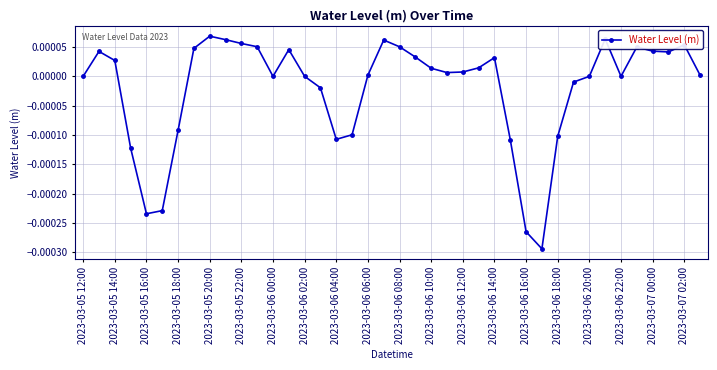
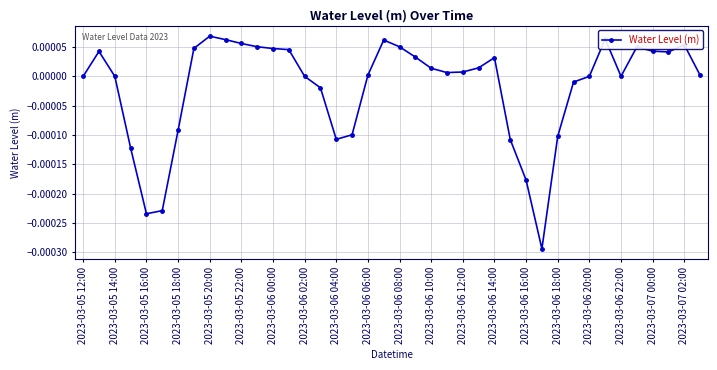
  {
    "2023-03-05 12:00": 0.00000,
-   "2023-03-05 14:00": 0.00003,
+   "2023-03-05 14:00": 0.00000,
    "2023-03-05 16:00": -0.00023,
    "2023-03-05 18:00": -0.00009,
    "2023-03-05 20:00": 0.00007,
    "2023-03-05 22:00": 0.00006,
-   "2023-03-06 00:00": 0.00000,
+   "2023-03-06 00:00": 0.00005,
    "2023-03-06 02:00": 0.00000,
    "2023-03-06 04:00": -0.00011,
    "2023-03-06 06:00": 0.00000,
    "2023-03-06 08:00": 0.00005,
    "2023-03-06 10:00": 0.00001,
    "2023-03-06 12:00": 0.00001,
    "2023-03-06 14:00": 0.00003,
-   "2023-03-06 16:00": -0.00027,
+   "2023-03-06 16:00": -0.00018,
    "2023-03-06 18:00": -0.00010,
    "2023-03-06 20:00": 0.00000,
    "2023-03-06 22:00": 0.00000,
    "2023-03-07 00:00": 0.00004
  }
